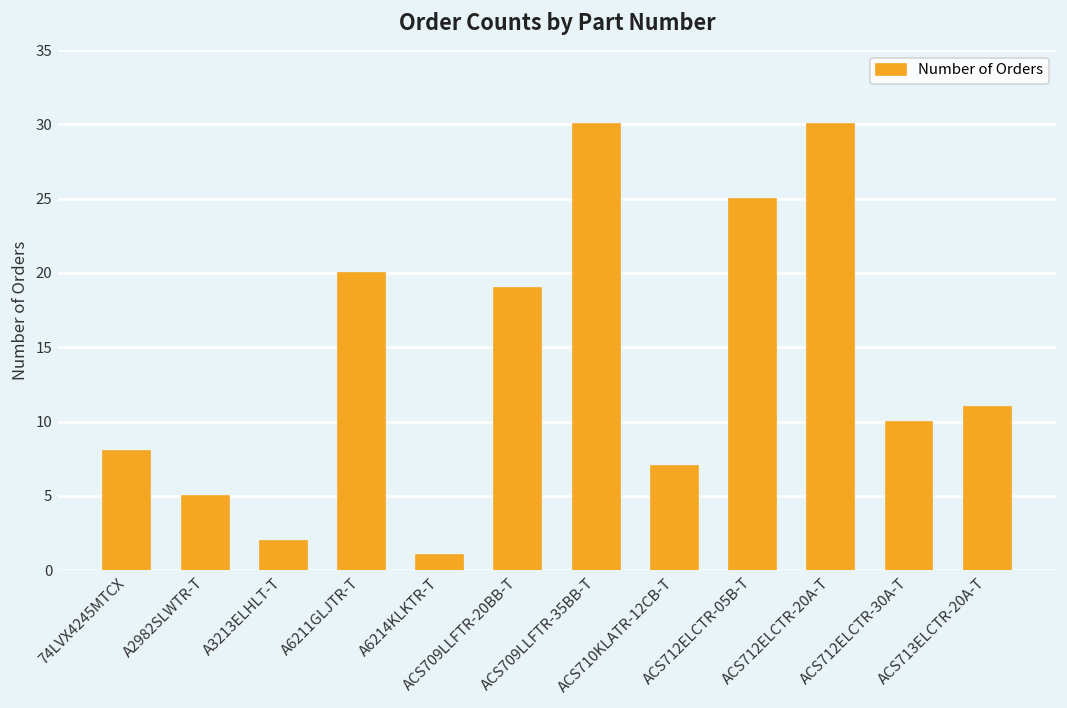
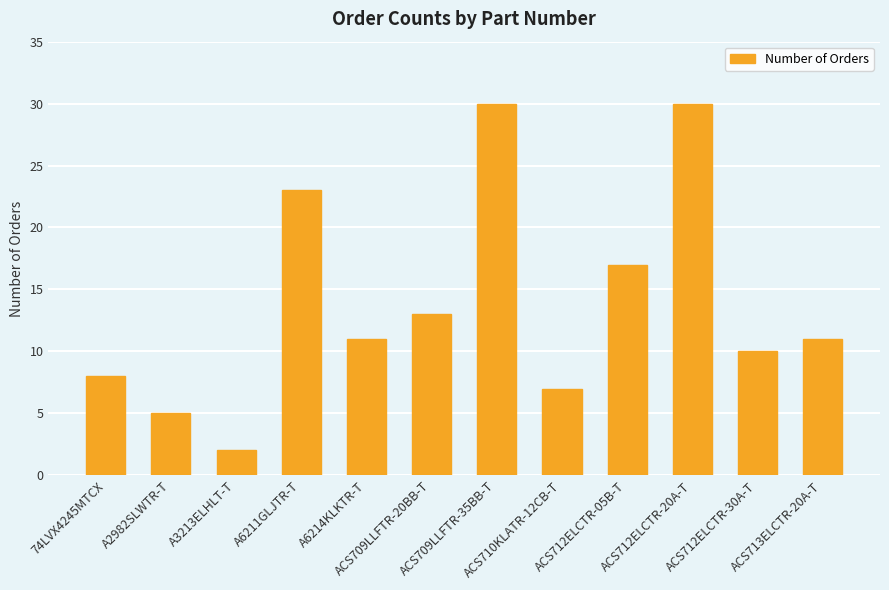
  {
    "74LVX4245MTCX": 8,
    "A2982SLWTR-T": 5,
    "A3213ELHLT-T": 2,
-   "A6211GLJTR-T": 20,
-   "A6214KLKTR-T": 1,
-   "ACS709LLFTR-20BB-T": 19,
+   "A6211GLJTR-T": 23,
+   "A6214KLKTR-T": 11,
+   "ACS709LLFTR-20BB-T": 13,
    "ACS709LLFTR-35BB-T": 30,
    "ACS710KLATR-12CB-T": 7,
-   "ACS712ELCTR-05B-T": 25,
+   "ACS712ELCTR-05B-T": 17,
    "ACS712ELCTR-20A-T": 30,
    "ACS712ELCTR-30A-T": 10,
    "ACS713ELCTR-20A-T": 11
  }
